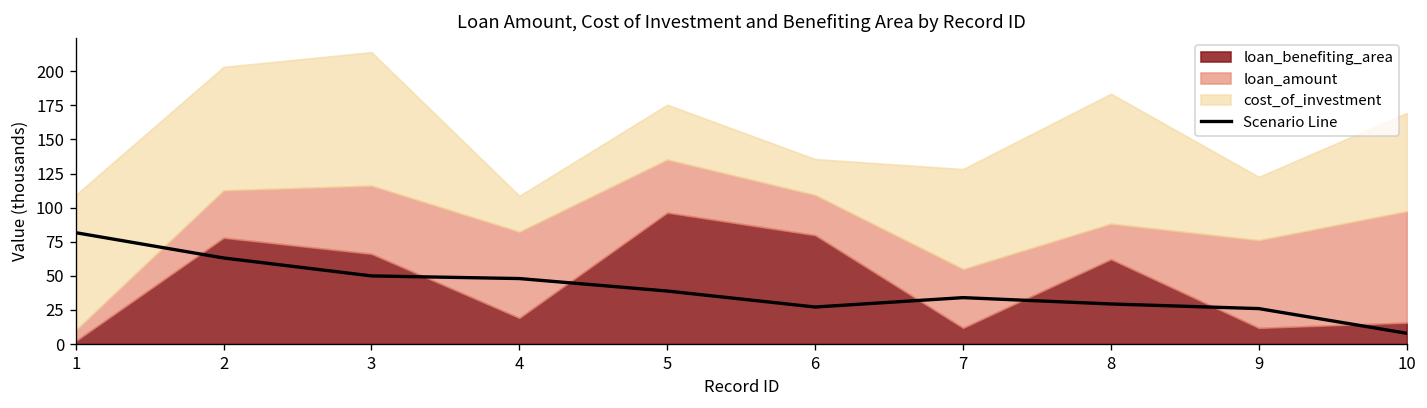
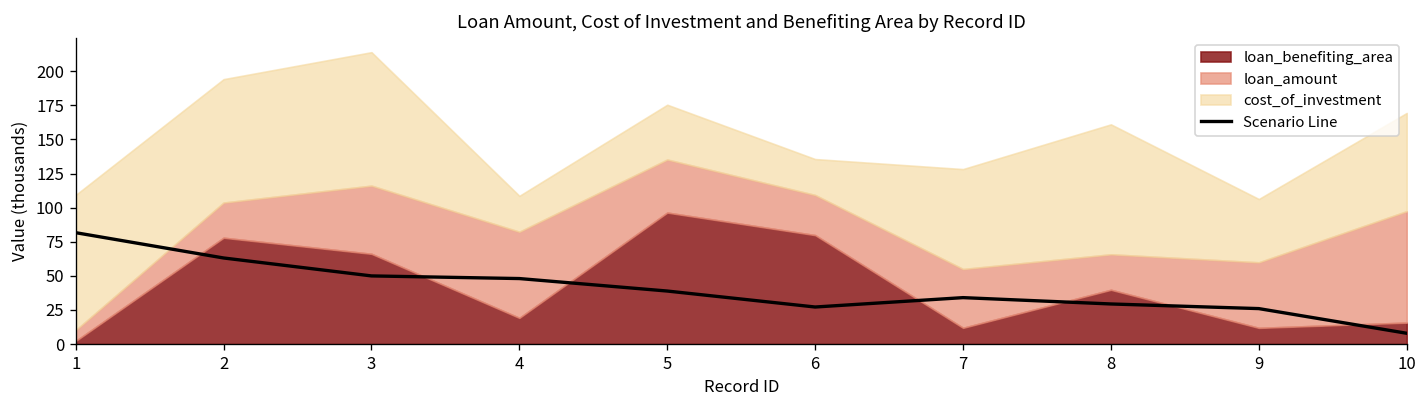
  {
    "Scenario Line": {
      "1": 82,
      "2": 63,
      "3": 50,
      "4": 48,
      "5": 39,
      "6": 27,
      "7": 34,
      "8": 29,
      "9": 26,
      "10": 8
    },
    "loan_benefiting_area": {
      "1": 2,
      "2": 78,
      "3": 66,
      "4": 19,
      "5": 96,
      "6": 80,
      "7": 12,
-     "8": 62,
+     "8": 40,
      "9": 12,
      "10": 16
    },
    "loan_amount": {
      "1": 8,
-     "2": 35,
+     "2": 26,
      "3": 50,
      "4": 63,
      "5": 39,
      "6": 29,
      "7": 43,
      "8": 26,
-     "9": 64,
+     "9": 48,
      "10": 82
    },
    "cost_of_investment": {
      "1": 99,
      "2": 90,
      "3": 98,
      "4": 26,
      "5": 40,
      "6": 26,
      "7": 73,
      "8": 95,
      "9": 46,
      "10": 72
    }
  }
